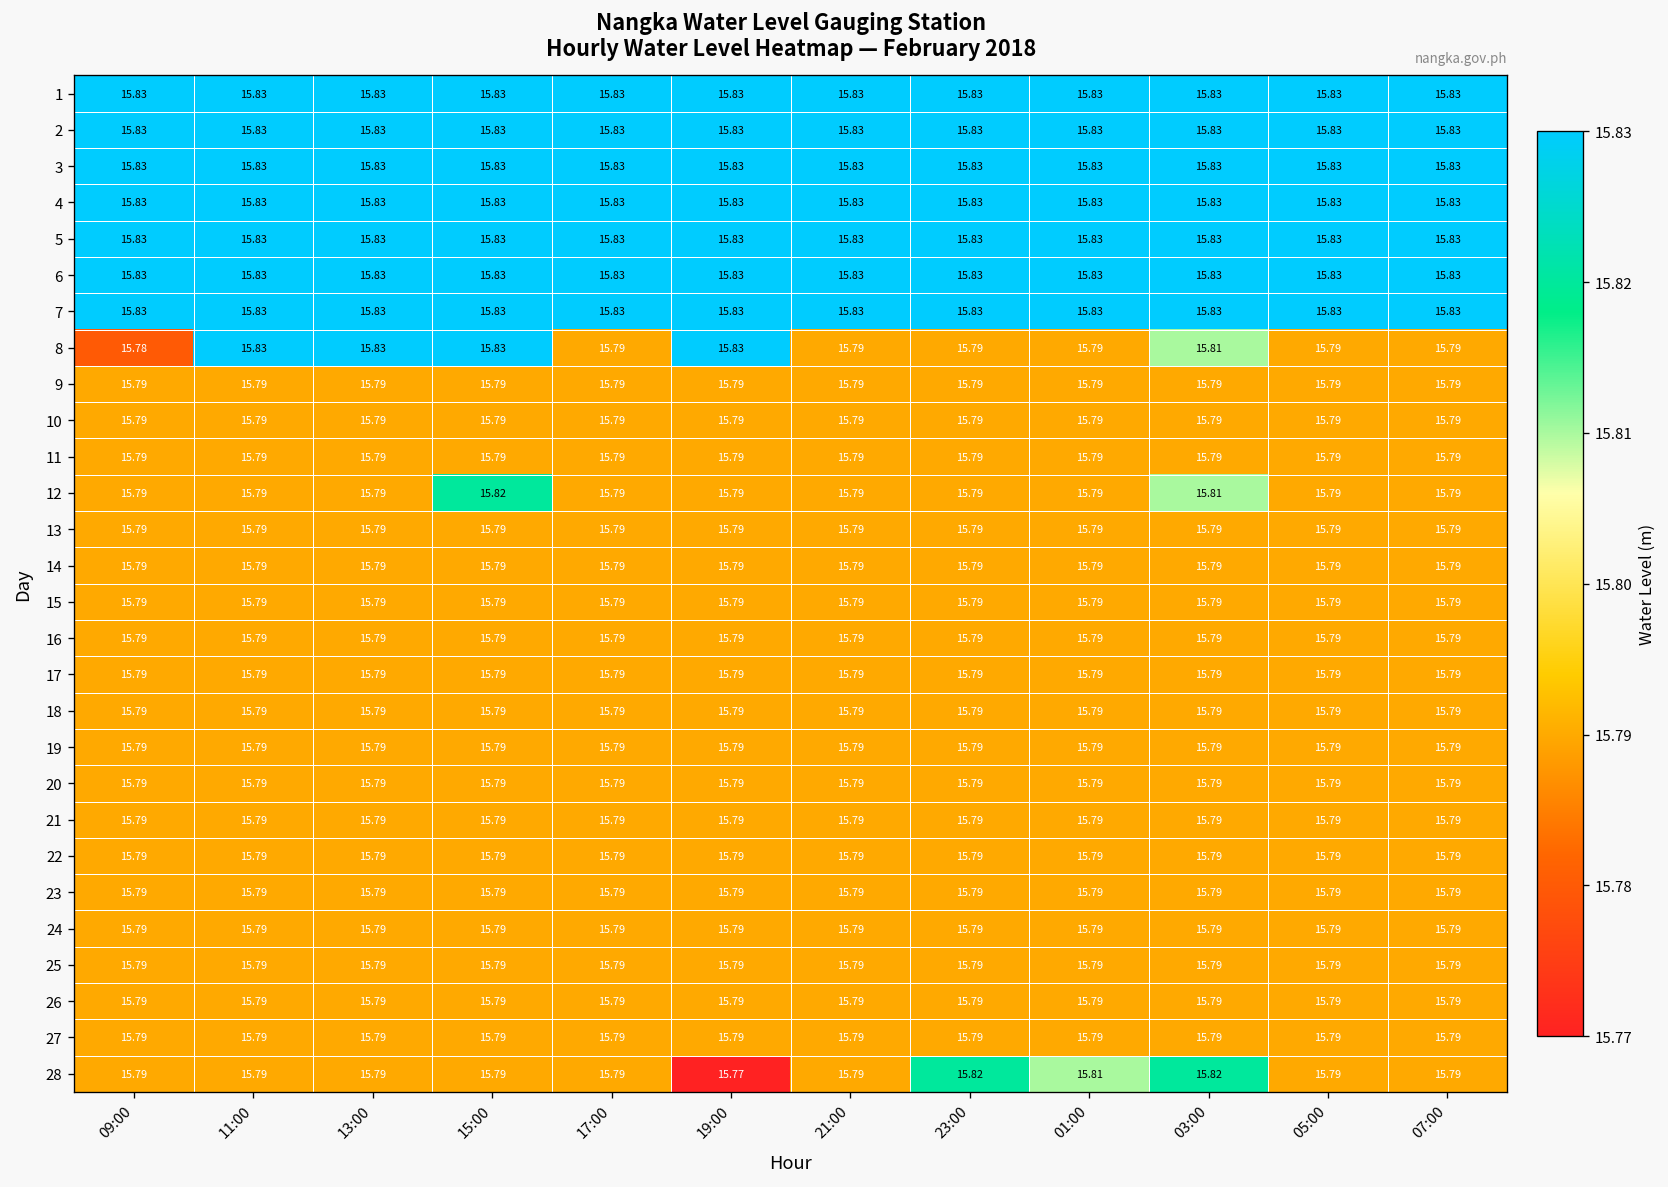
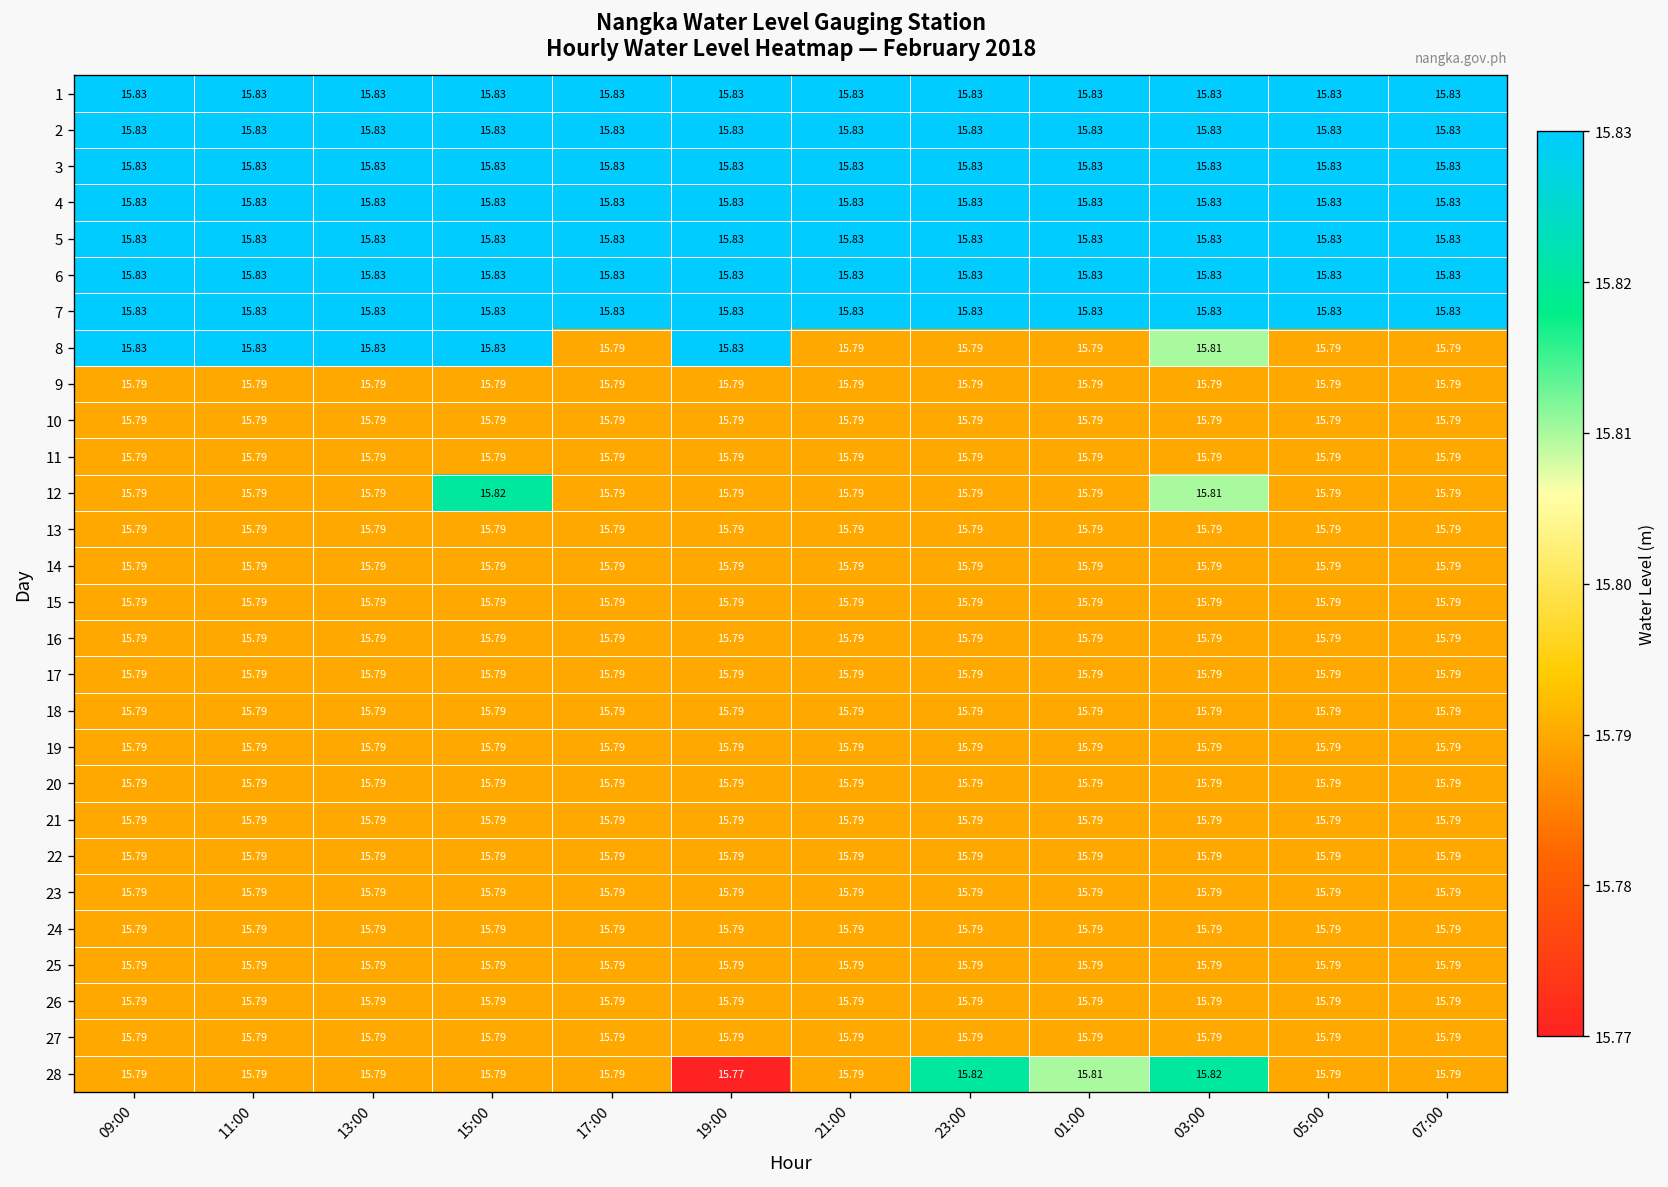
  {
    "8": {
-     "09:00": 15.78,
+     "09:00": 15.83,
      "11:00": 15.83,
      "13:00": 15.83,
      "15:00": 15.83,
      "17:00": 15.79,
      "19:00": 15.83,
      "21:00": 15.79,
      "23:00": 15.79,
      "01:00": 15.79,
      "03:00": 15.81,
      "05:00": 15.79,
      "07:00": 15.79
    }
  }
